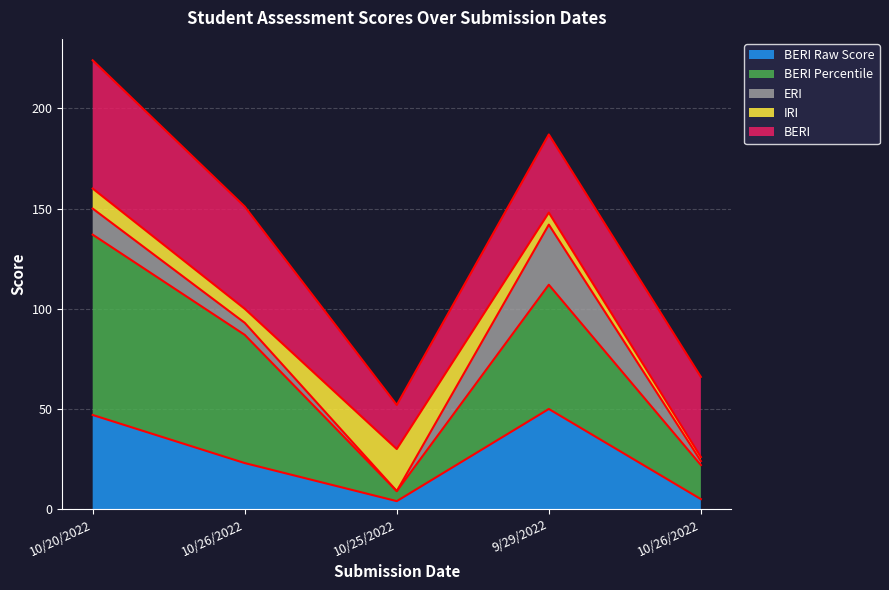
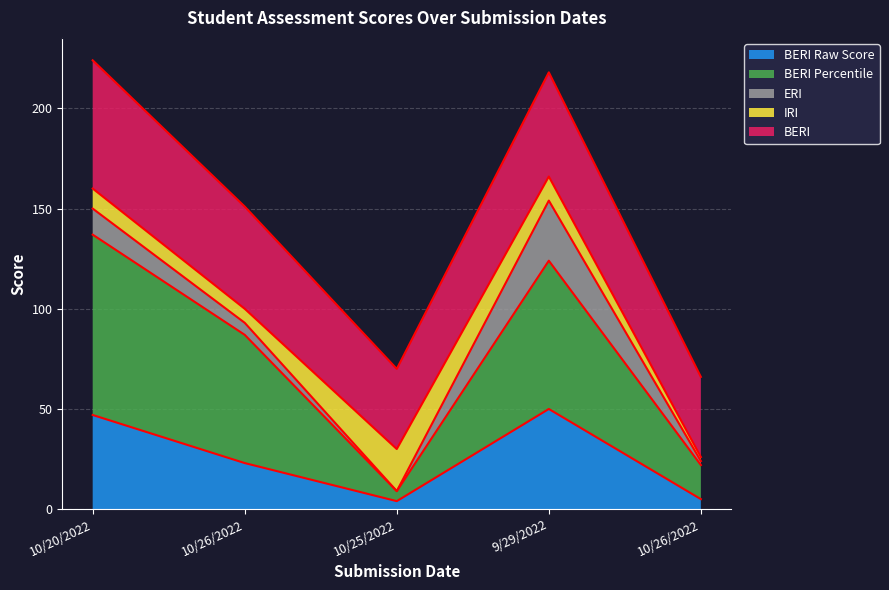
  {
    "BERI Raw Score": {
      "10/20/2022": 47,
      "10/25/2022": 4,
      "9/29/2022": 50
    },
    "BERI Percentile": {
      "10/20/2022": 90,
-     "9/29/2022": 62
+     "9/29/2022": 74
    },
    "ERI": {
      "10/20/2022": 13,
      "9/29/2022": 30
    },
    "IRI": {
      "10/20/2022": 10,
      "10/25/2022": 21,
-     "9/29/2022": 6
+     "9/29/2022": 12
    },
    "BERI": {
      "10/20/2022": 64,
-     "10/25/2022": 22,
-     "9/29/2022": 39
+     "10/25/2022": 40,
+     "9/29/2022": 52
    }
  }
